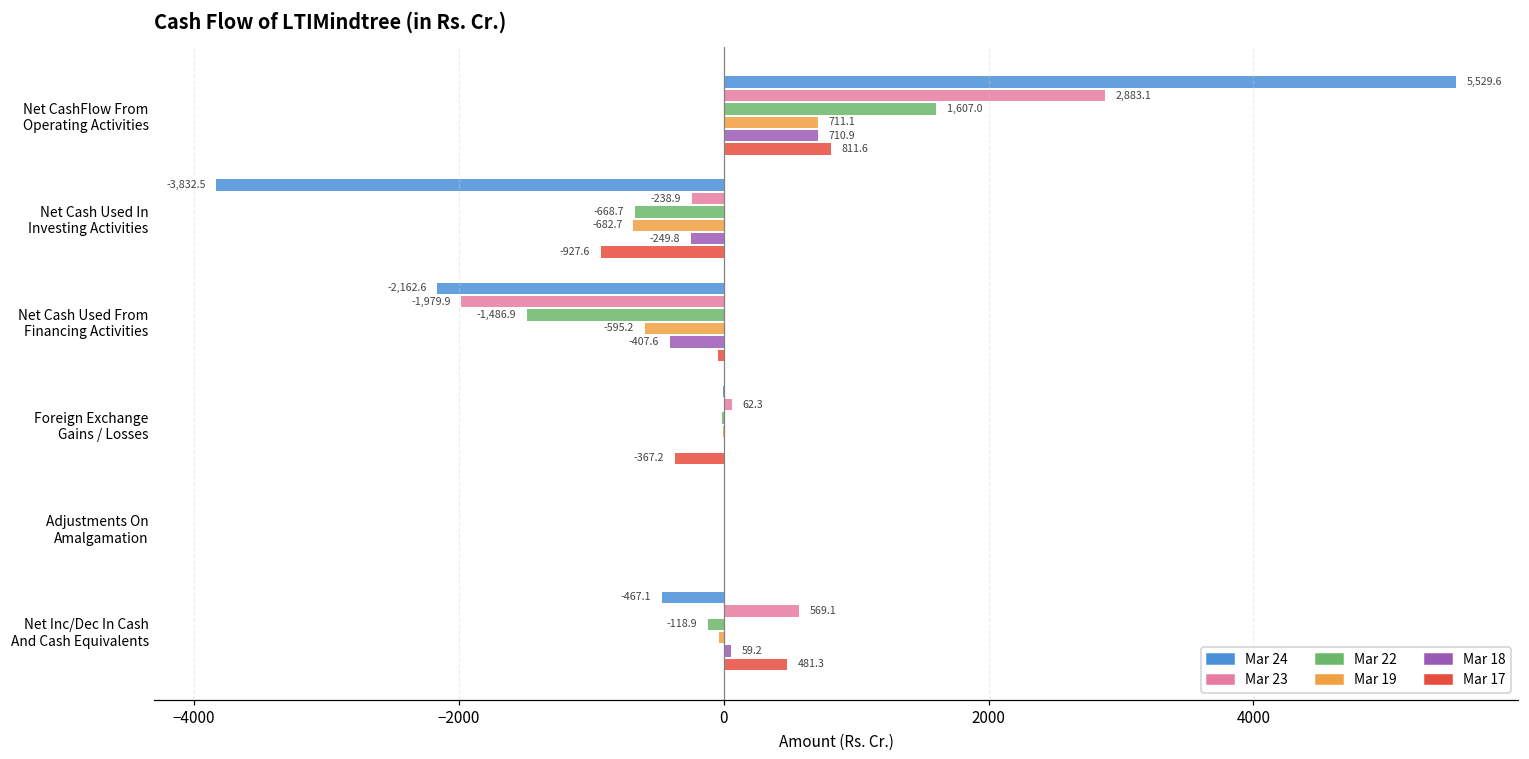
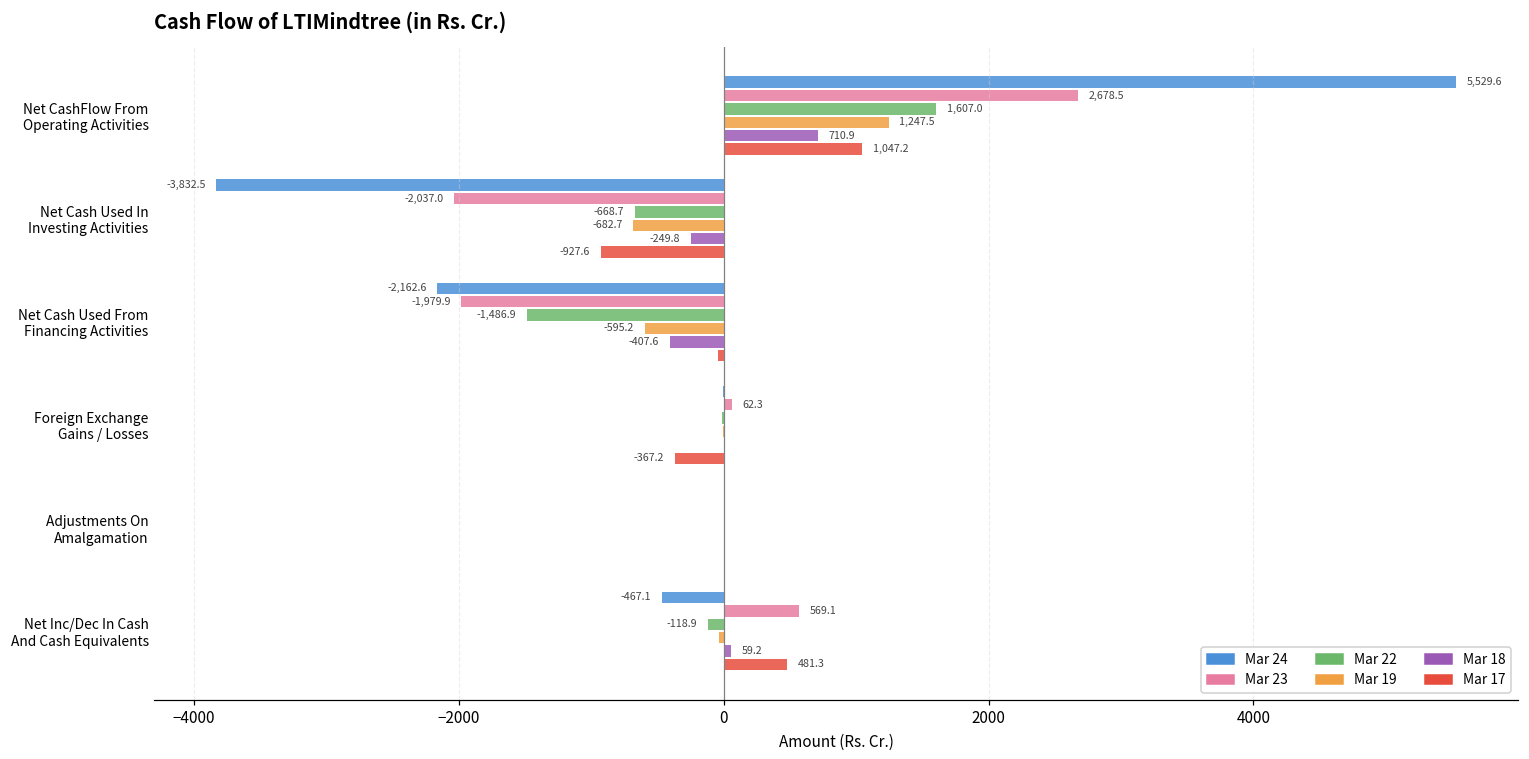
  {
    "Mar 24": {
      "Net CashFlow From Operating Activities": "5,529.6",
      "Net Cash Used In Investing Activities": "-3,832.5",
      "Net Cash Used From Financing Activities": "-2,162.6",
      "Net Inc/Dec In Cash And Cash Equivalents": "-467.1"
    },
    "Mar 23": {
-     "Net CashFlow From Operating Activities": "2,883.1",
-     "Net Cash Used In Investing Activities": "-238.9",
+     "Net CashFlow From Operating Activities": "2,678.5",
+     "Net Cash Used In Investing Activities": "-2,037.0",
      "Net Cash Used From Financing Activities": "-1,979.9",
      "Foreign Exchange Gains / Losses": "62.3",
      "Net Inc/Dec In Cash And Cash Equivalents": "569.1"
    },
    "Mar 22": {
      "Net CashFlow From Operating Activities": "1,607.0",
      "Net Cash Used In Investing Activities": "-668.7",
      "Net Cash Used From Financing Activities": "-1,486.9",
      "Net Inc/Dec In Cash And Cash Equivalents": "-118.9"
    },
    "Mar 19": {
-     "Net CashFlow From Operating Activities": "711.1",
+     "Net CashFlow From Operating Activities": "1,247.5",
      "Net Cash Used In Investing Activities": "-682.7",
      "Net Cash Used From Financing Activities": "-595.2"
    },
    "Mar 18": {
      "Net CashFlow From Operating Activities": "710.9",
      "Net Cash Used In Investing Activities": "-249.8",
      "Net Cash Used From Financing Activities": "-407.6",
      "Net Inc/Dec In Cash And Cash Equivalents": "59.2"
    },
    "Mar 17": {
-     "Net CashFlow From Operating Activities": "811.6",
+     "Net CashFlow From Operating Activities": "1,047.2",
      "Net Cash Used In Investing Activities": "-927.6",
      "Foreign Exchange Gains / Losses": "-367.2",
      "Net Inc/Dec In Cash And Cash Equivalents": "481.3"
    }
  }
